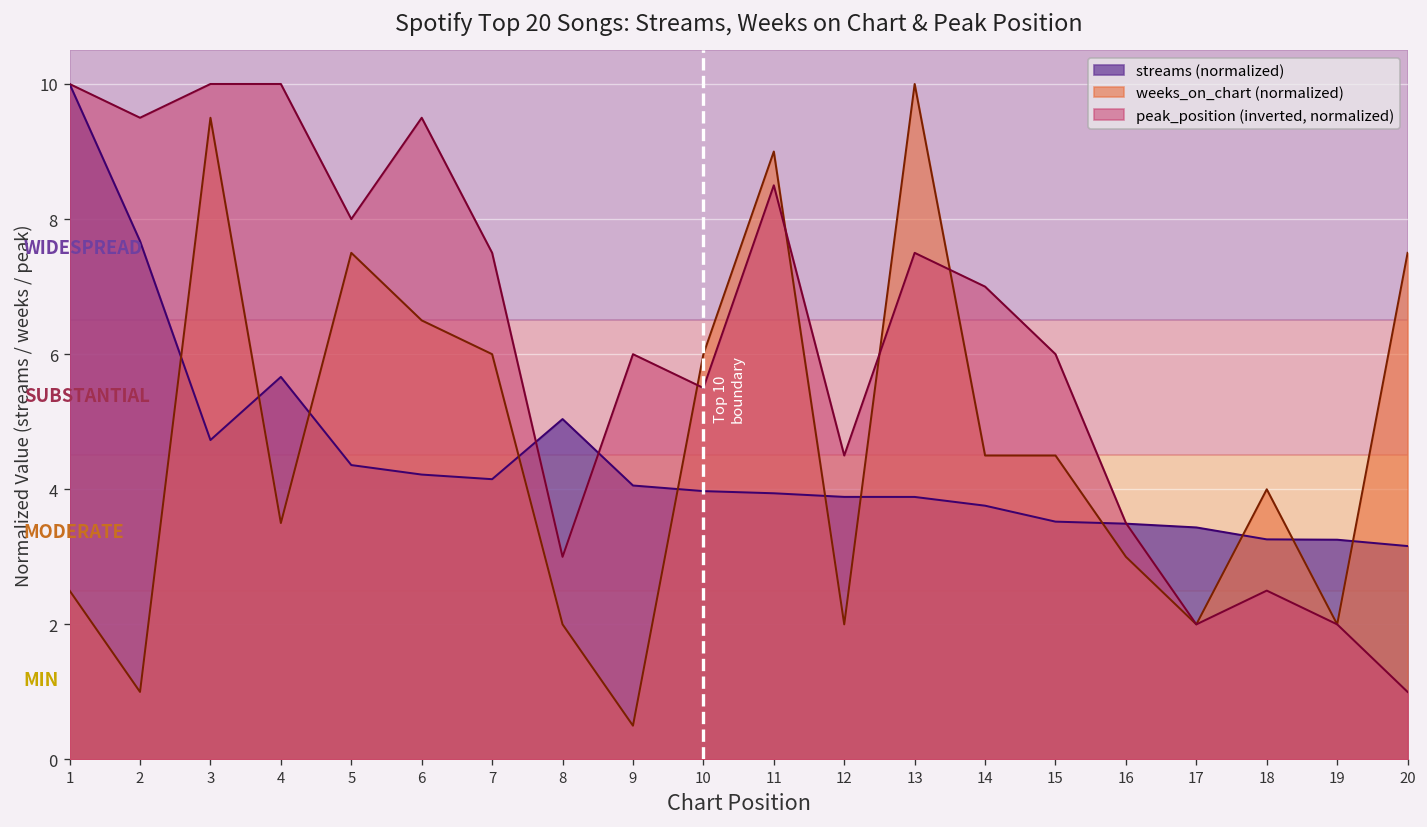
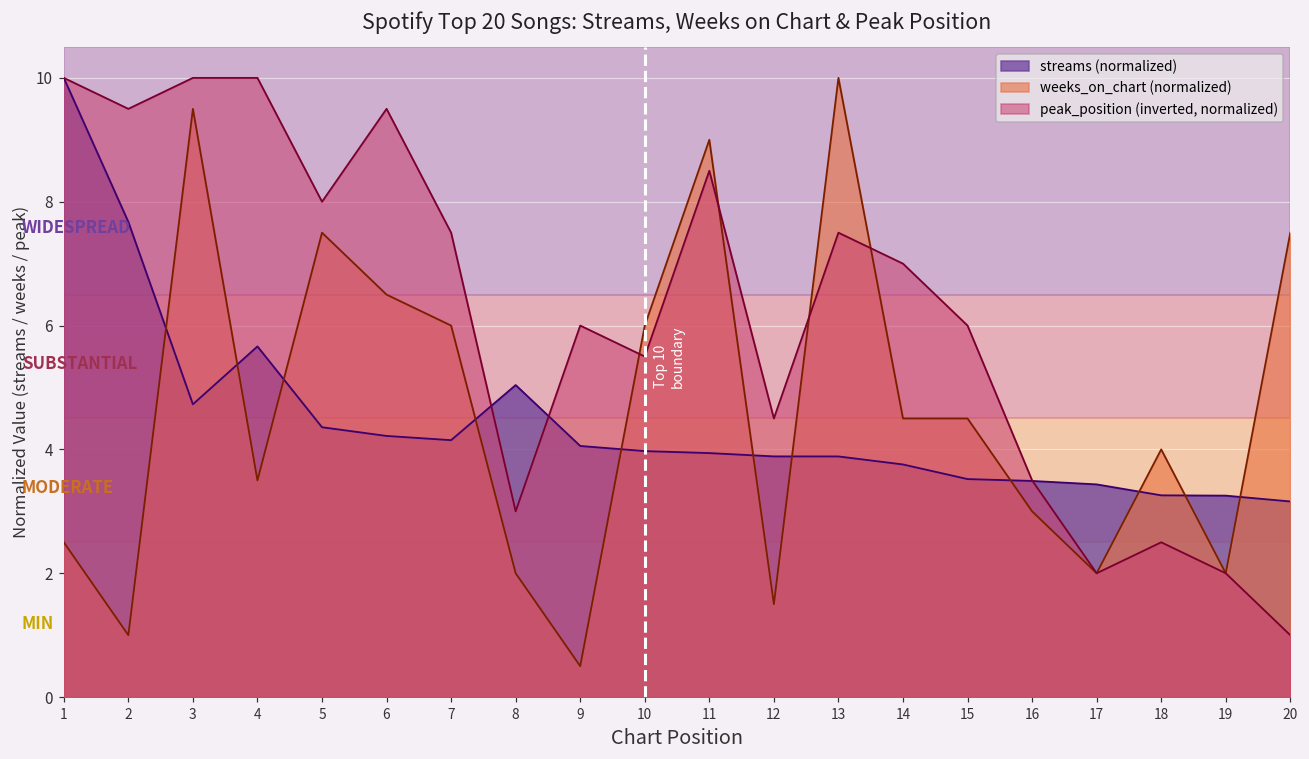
  {
    "streams (normalized)": {
      "2": 7.7,
      "3": 4.7,
      "4": 5.7,
      "5": 4.4,
      "6": 4.2,
      "7": 4.1,
      "8": 5.0,
      "9": 4.1,
      "10": 4.0,
      "11": 3.9,
      "12": 3.9,
      "13": 3.9,
      "14": 3.8,
      "15": 3.5,
      "17": 3.4,
      "18": 3.3,
      "19": 3.3,
      "20": 3.2
    },
    "weeks_on_chart (normalized)": {
      "1": 2.5,
      "2": 1.0,
      "3": 9.5,
      "4": 3.5,
      "5": 7.5,
      "6": 6.5,
      "7": 6.0,
      "8": 2.0,
      "9": 0.5,
      "11": 9.0,
-     "12": 2.0,
+     "12": 1.5,
      "13": 10.0,
      "14": 4.5,
      "15": 4.5,
      "16": 3.0,
      "18": 4.0,
      "20": 7.5
    },
    "peak_position (inverted, normalized)": {
      "2": 9.5,
      "3": 10.0,
      "4": 10.0,
      "5": 8.0,
      "6": 9.5,
      "7": 7.5,
      "8": 3.0,
      "9": 6.0,
      "11": 8.5,
      "12": 4.5,
      "13": 7.5,
      "14": 7.0,
      "15": 6.0,
      "18": 2.5,
      "20": 1.0
    }
  }
